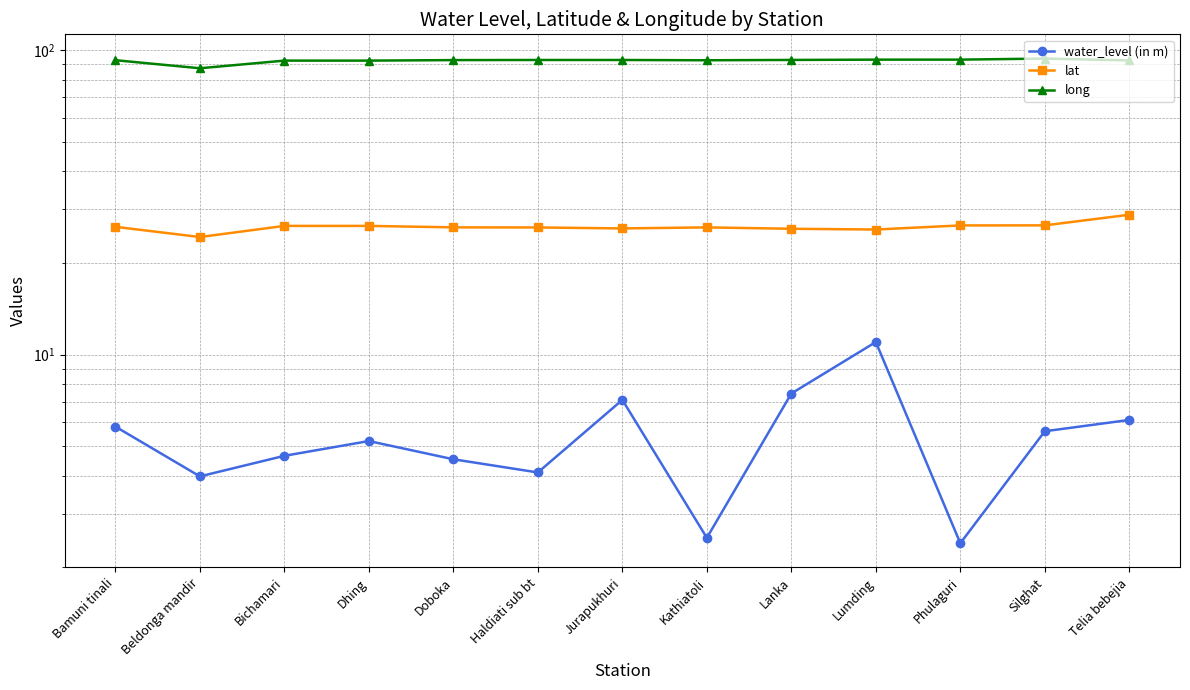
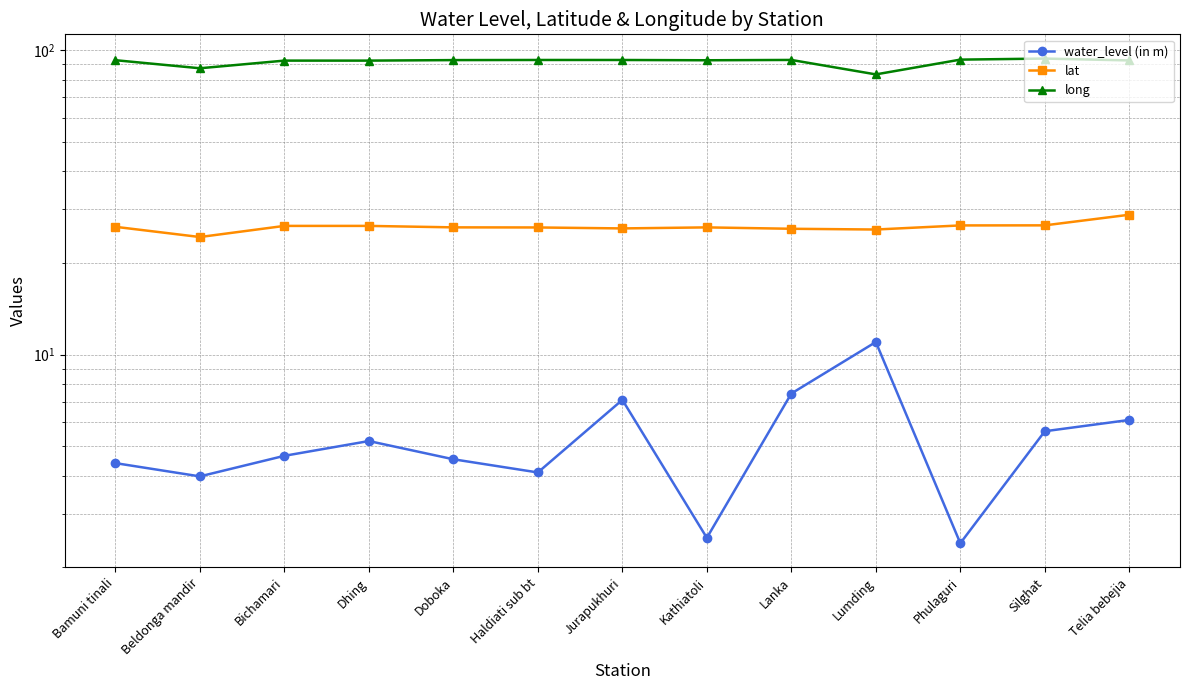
  {
    "water_level (in m)": {
-     "Bamuni tinali": 5.8,
+     "Bamuni tinali": 4.4,
      "Beldonga mandir": 4.0,
      "Bichamari": 4.7,
      "Dhing": 5.2,
      "Doboka": 4.5,
      "Haldiati sub bt": 4.1,
      "Jurapukhuri": 7.1,
      "Kathiatoli": 2.5,
      "Lanka": 7.5,
      "Lumding": 11.0,
      "Phulaguri": 2.4,
      "Silghat": 5.6,
      "Telia bebejia": 6.1
    },
    "lat": {
      "Bamuni tinali": 26,
      "Beldonga mandir": 24,
      "Bichamari": 26,
      "Dhing": 26,
      "Doboka": 26,
      "Haldiati sub bt": 26,
      "Jurapukhuri": 26,
      "Kathiatoli": 26,
      "Lanka": 26,
      "Lumding": 26,
      "Phulaguri": 27,
      "Silghat": 27,
      "Telia bebejia": 29
    },
    "long": {
      "Bamuni tinali": 93,
      "Beldonga mandir": 87,
      "Bichamari": 92,
      "Dhing": 92,
      "Doboka": 93,
      "Haldiati sub bt": 93,
      "Jurapukhuri": 93,
      "Kathiatoli": 93,
      "Lanka": 93,
-     "Lumding": 93,
+     "Lumding": 83,
      "Phulaguri": 93
    }
  }
